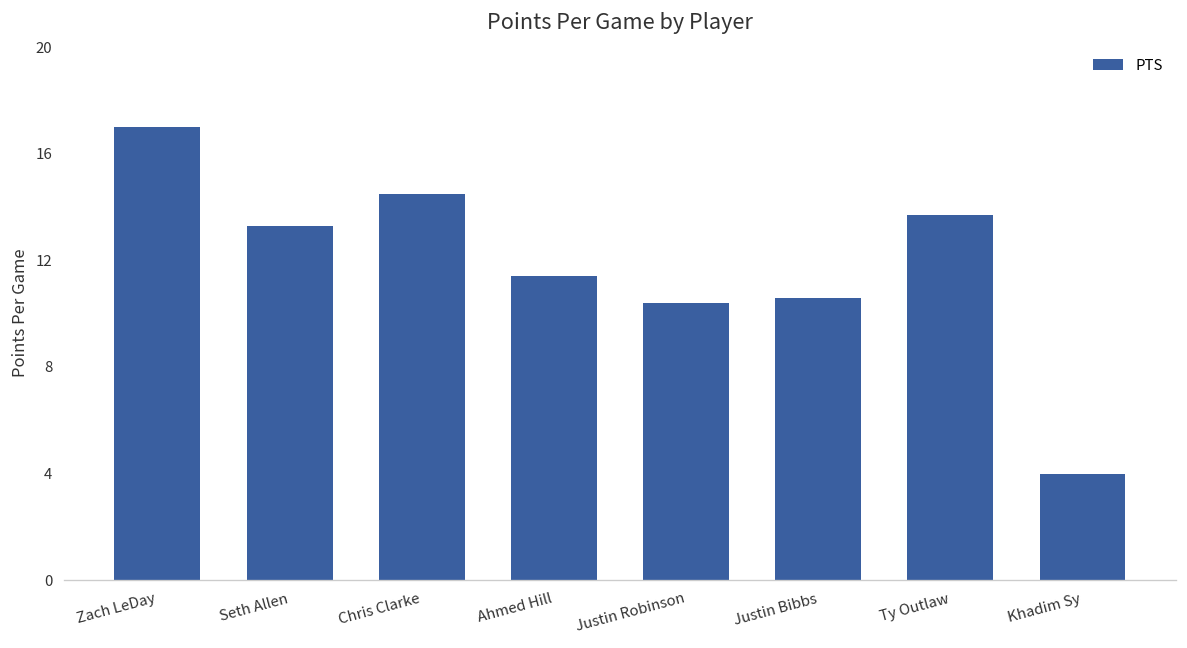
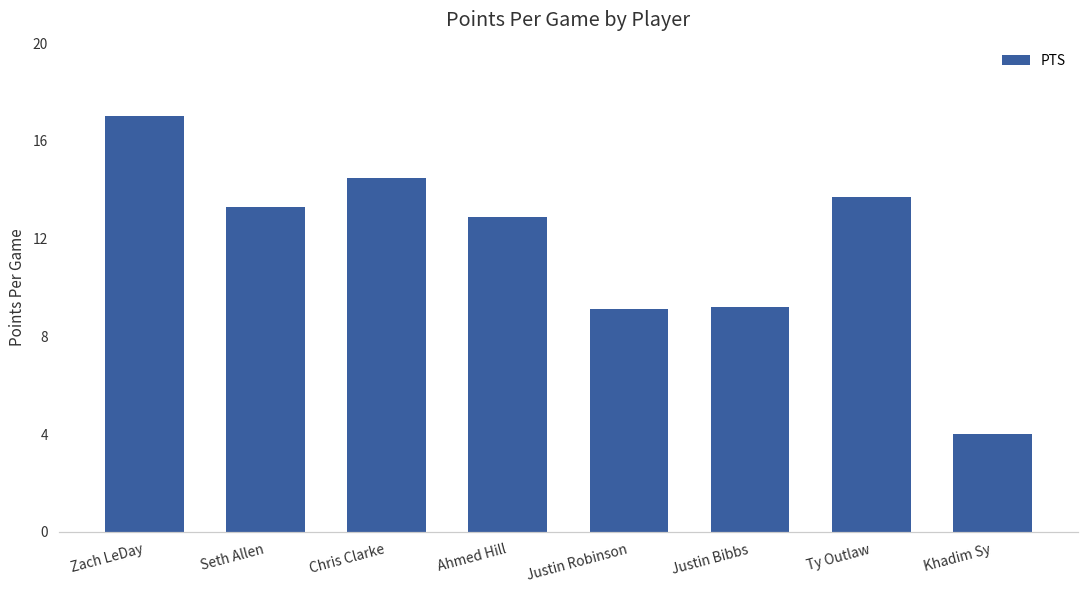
  {
    "Zach LeDay": 17.0,
    "Seth Allen": 13.3,
    "Chris Clarke": 14.5,
-   "Ahmed Hill": 11.4,
-   "Justin Robinson": 10.4,
-   "Justin Bibbs": 10.6,
+   "Ahmed Hill": 12.9,
+   "Justin Robinson": 9.1,
+   "Justin Bibbs": 9.2,
    "Ty Outlaw": 13.7,
    "Khadim Sy": 4.0
  }
